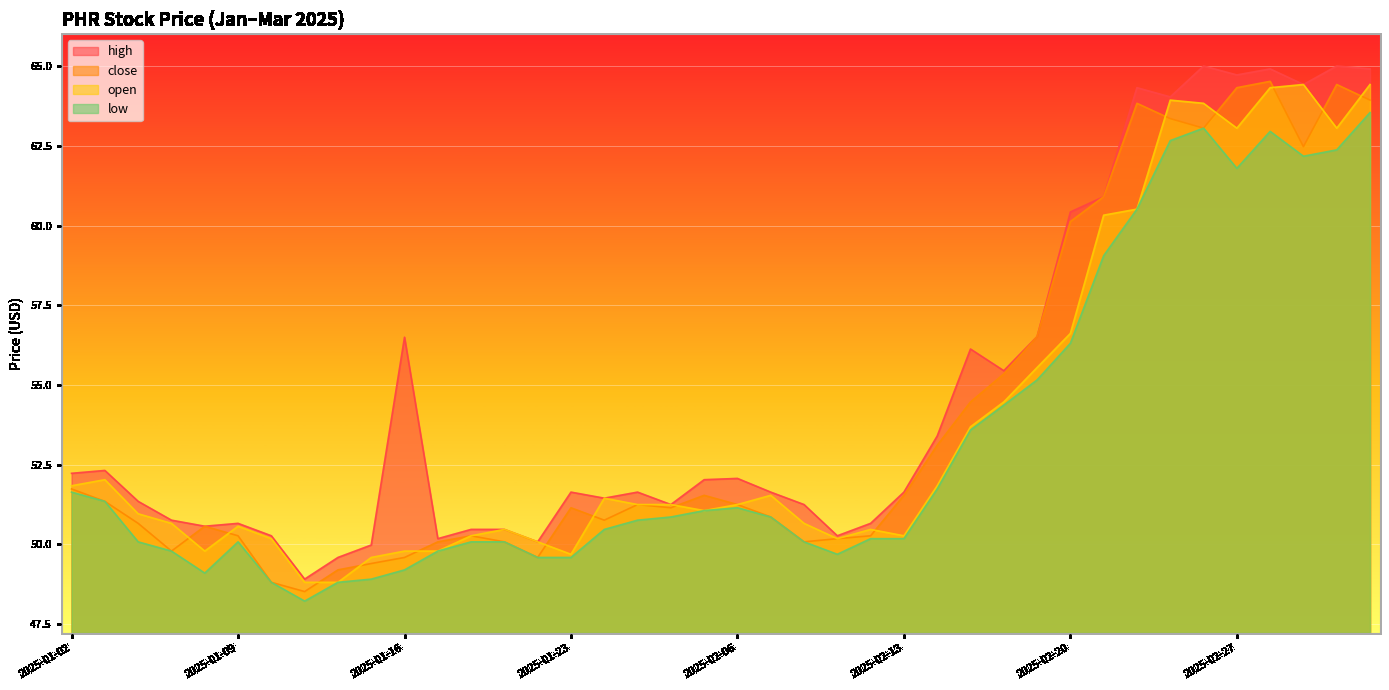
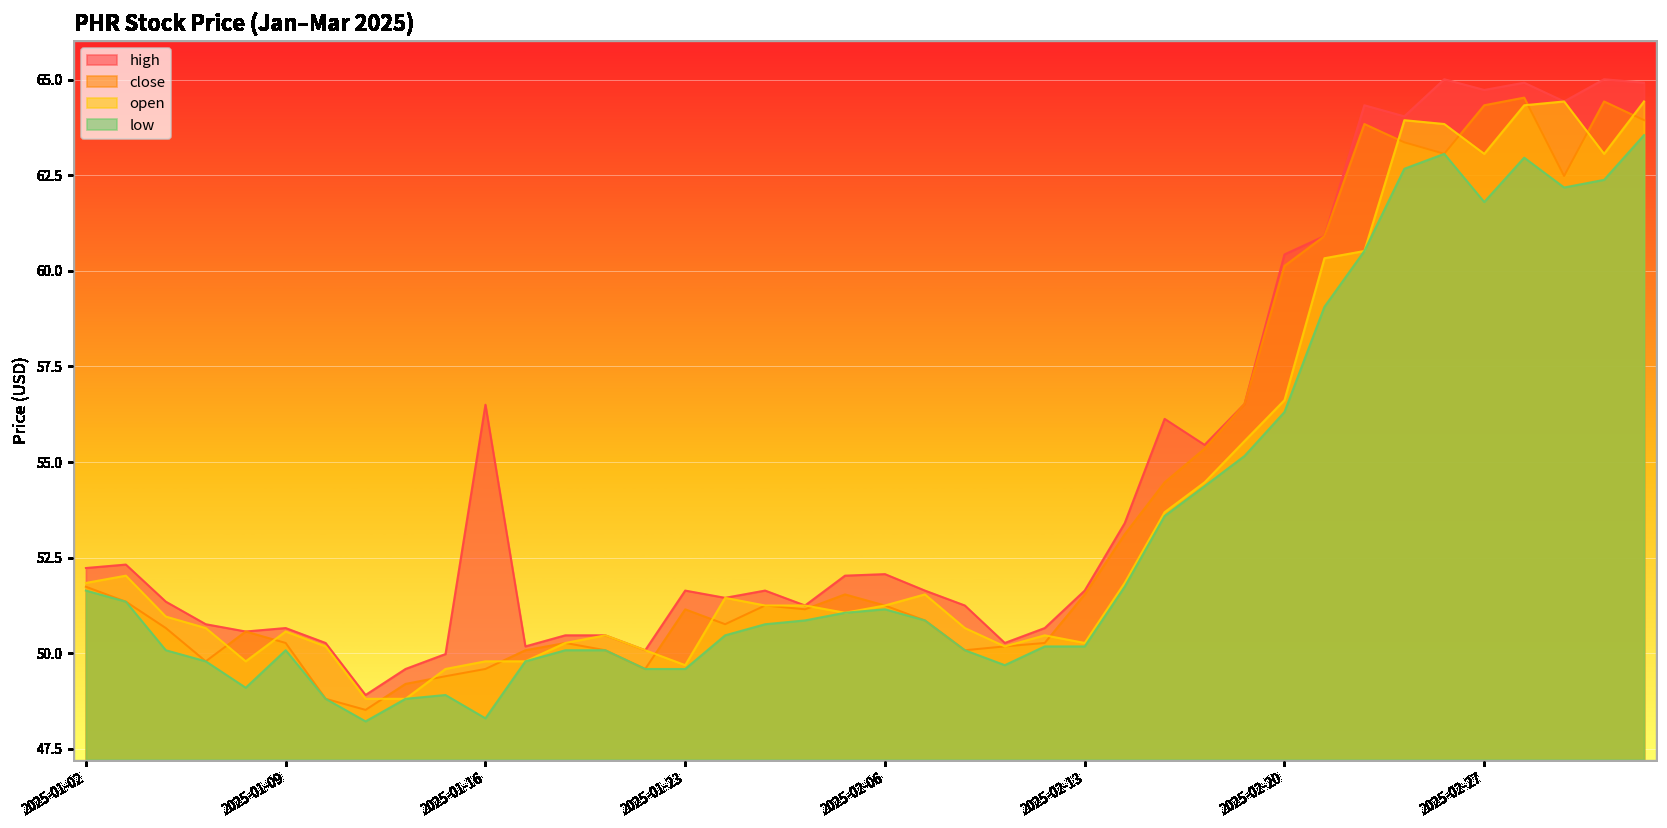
  {
    "high": {
      "2025-01-02": 52.2,
      "2025-01-09": 50.7,
      "2025-01-16": 56.5,
      "2025-01-23": 51.6,
      "2025-02-06": 52.1,
      "2025-02-13": 51.6,
      "2025-02-20": 60.4,
      "2025-02-27": 64.7
    },
    "low": {
      "2025-01-02": 51.6,
      "2025-01-09": 50.1,
-     "2025-01-16": 49.2,
+     "2025-01-16": 48.3,
      "2025-01-23": 49.6,
      "2025-02-06": 51.2,
      "2025-02-13": 50.2,
      "2025-02-20": 56.3,
      "2025-02-27": 61.8
    }
  }
